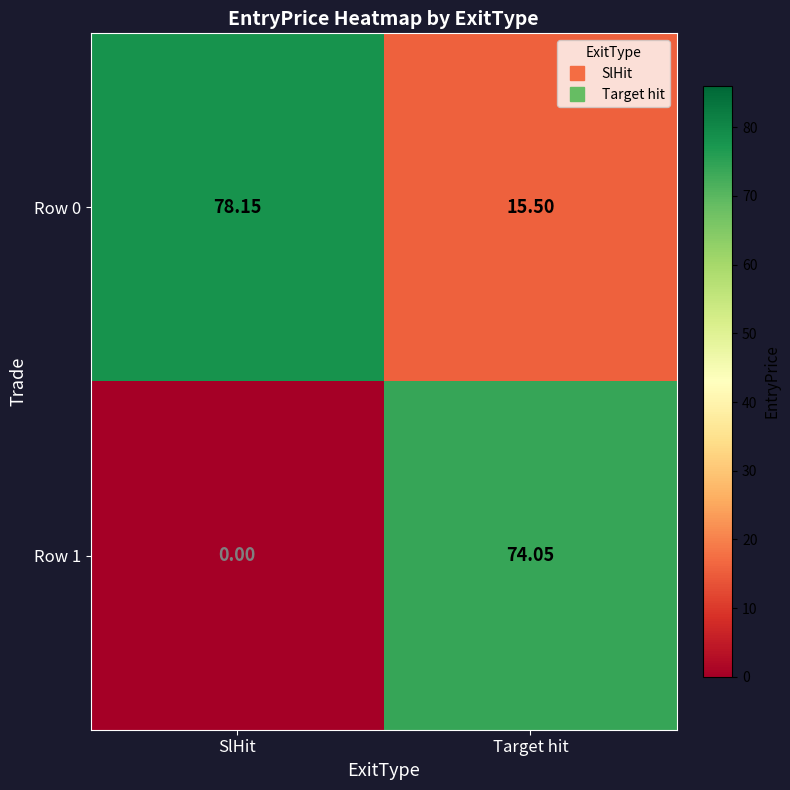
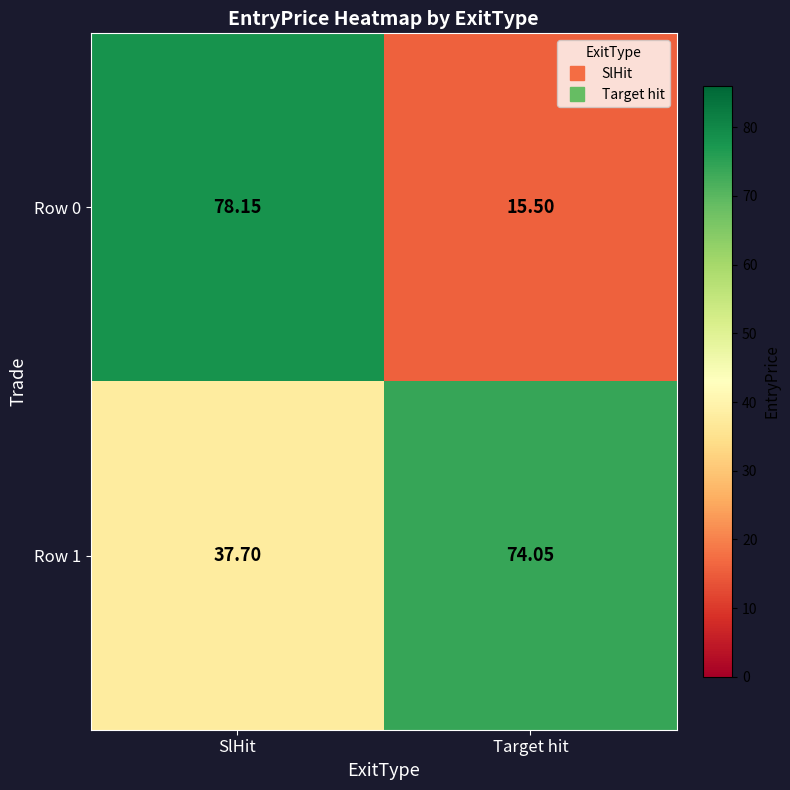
  {
    "Row 0": {
      "SlHit": 78.15,
      "Target hit": 15.50
    },
    "Row 1": {
-     "SlHit": 0.00,
+     "SlHit": 37.70,
      "Target hit": 74.05
    }
  }
